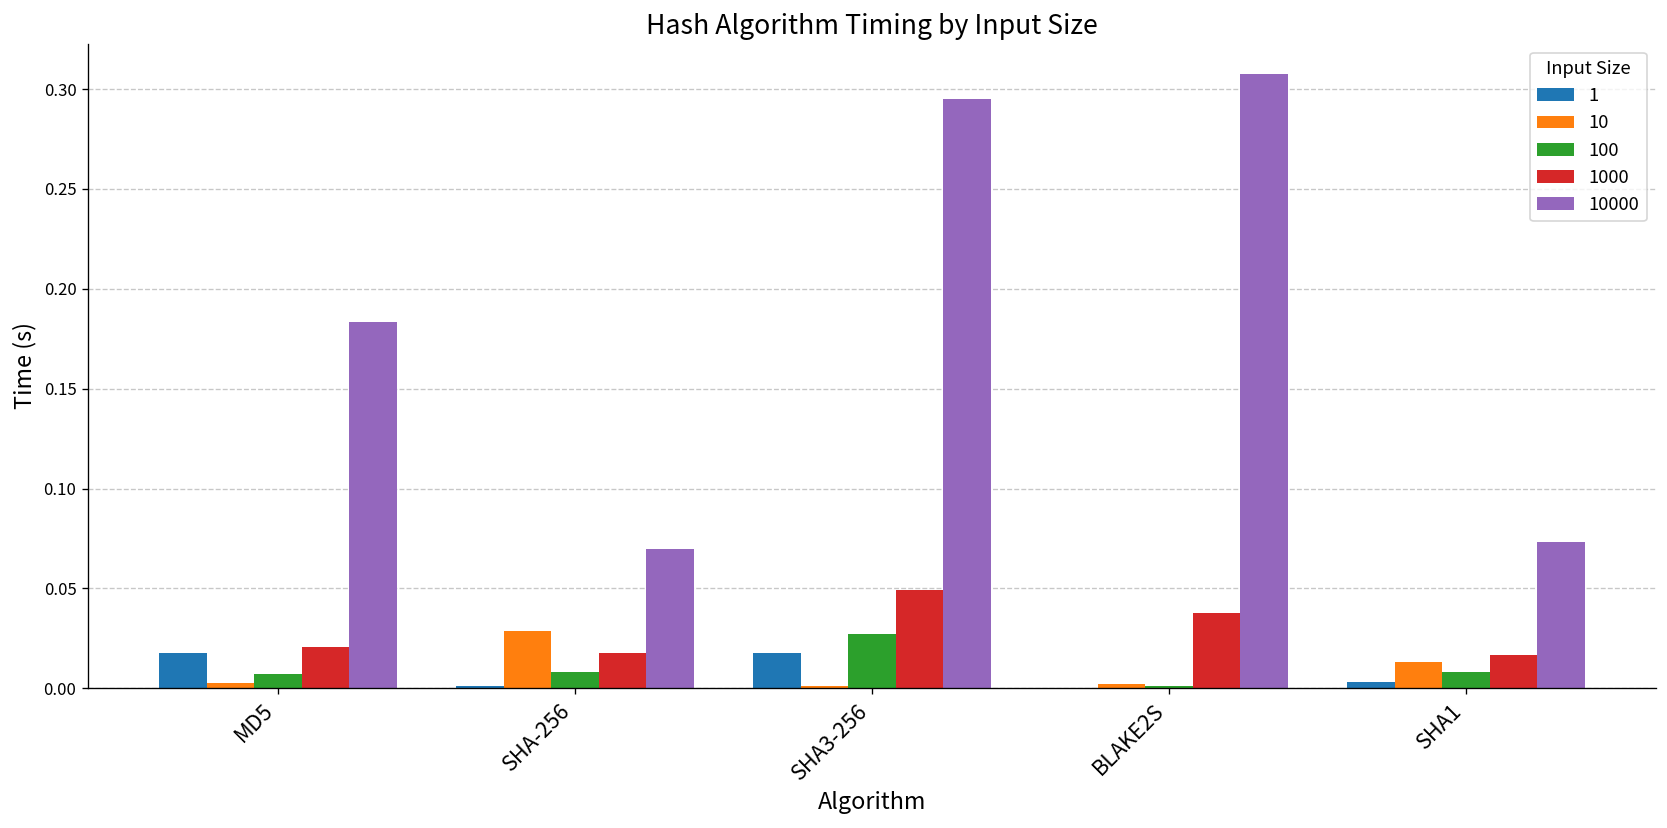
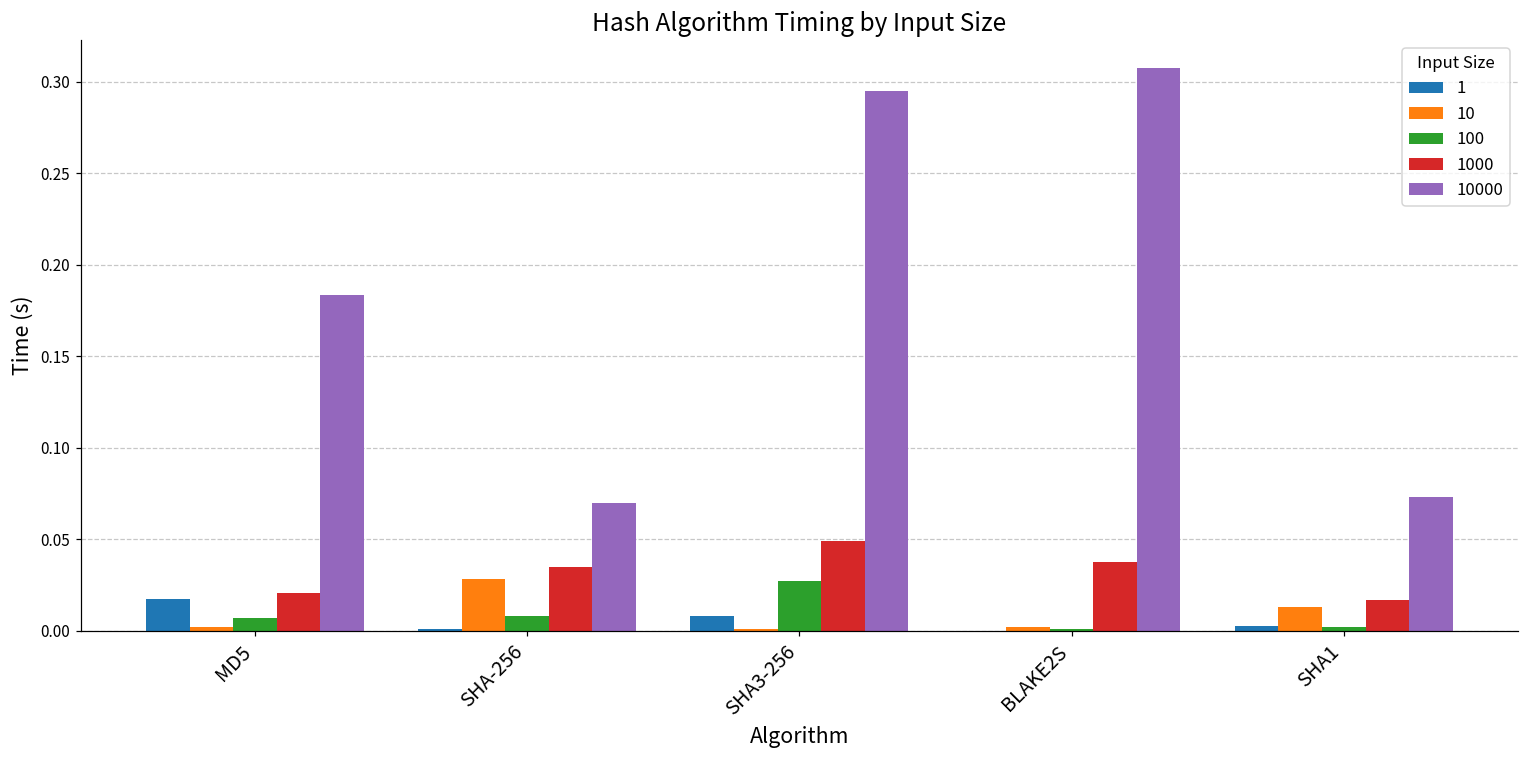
  {
    "1": {
      "MD5": 0.017,
-     "SHA3-256": 0.018,
+     "SHA3-256": 0.008,
      "BLAKE2S": 0.000,
      "SHA1": 0.003
    },
    "10": {
      "MD5": 0.002,
      "SHA-256": 0.029,
      "BLAKE2S": 0.002,
      "SHA1": 0.013
    },
    "100": {
      "MD5": 0.007,
      "SHA-256": 0.008,
      "SHA3-256": 0.027,
-     "SHA1": 0.008
+     "SHA1": 0.002
    },
    "1000": {
      "MD5": 0.021,
-     "SHA-256": 0.018,
+     "SHA-256": 0.035,
      "SHA3-256": 0.049,
      "BLAKE2S": 0.038,
      "SHA1": 0.017
    },
    "10000": {
      "MD5": 0.183,
      "SHA-256": 0.070,
      "SHA3-256": 0.295,
      "BLAKE2S": 0.307,
      "SHA1": 0.073
    }
  }
